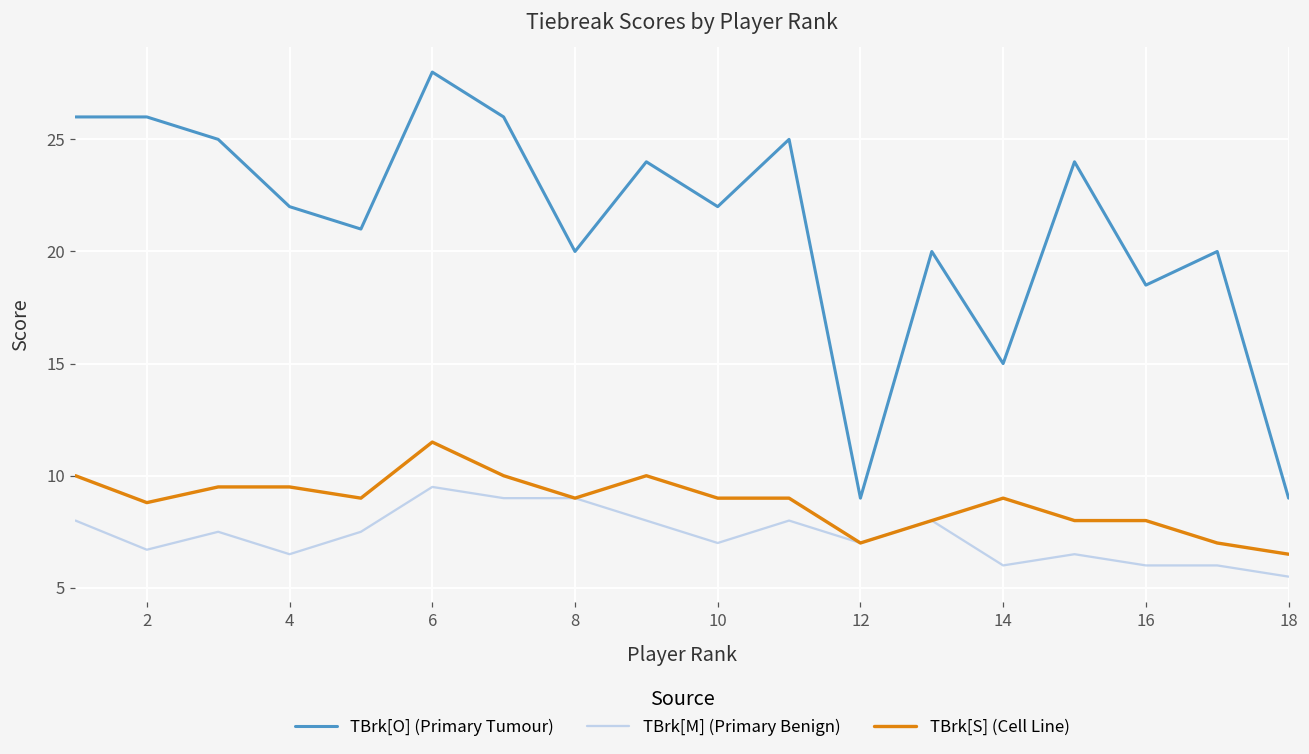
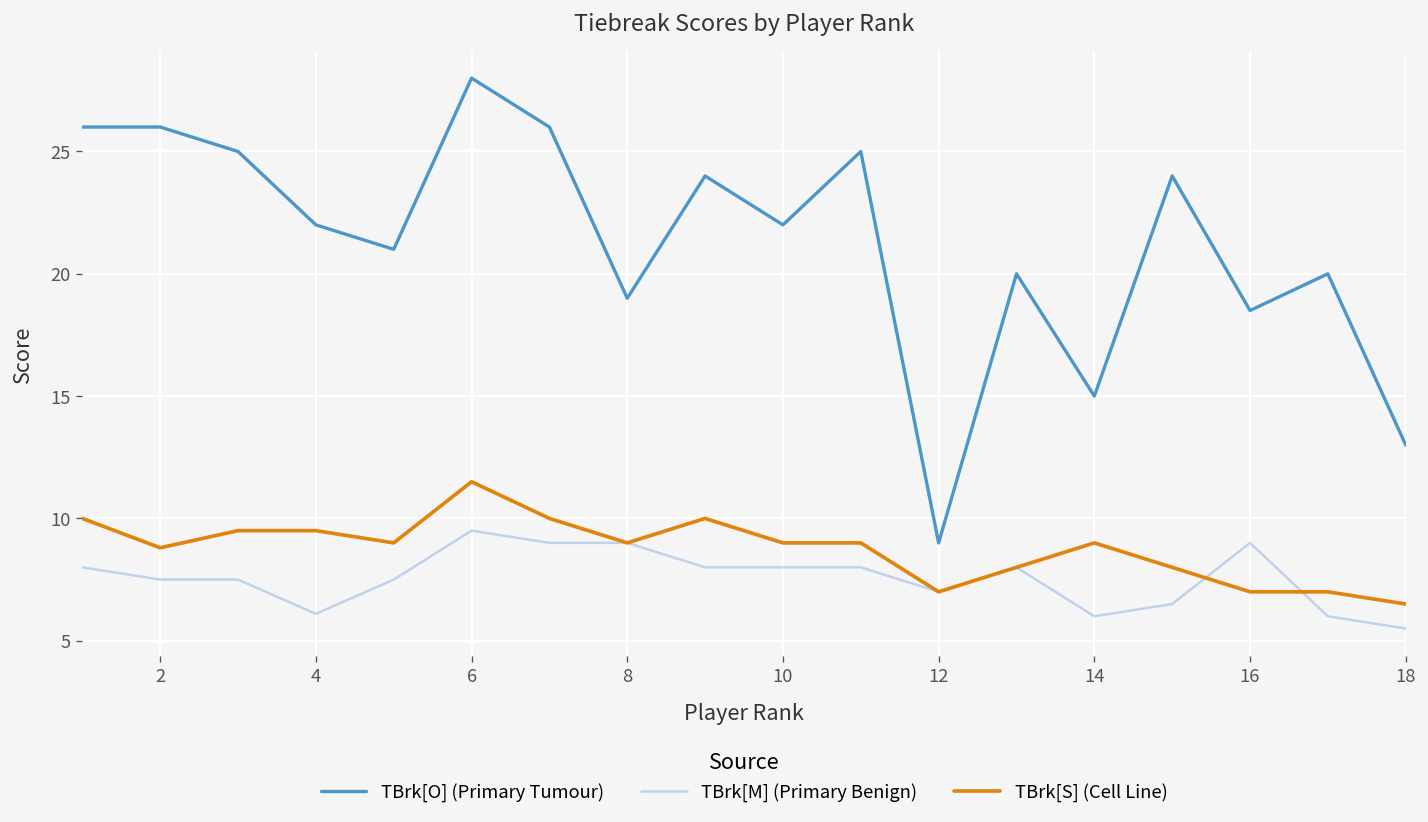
  {
    "TBrk[O] (Primary Tumour)": {
      "2": 26,
      "4": 22,
      "6": 28,
-     "8": 20,
+     "8": 19,
      "10": 22,
      "12": 9,
      "14": 15,
      "16": 18.5,
-     "18": 9
+     "18": 13
    },
    "TBrk[M] (Primary Benign)": {
-     "2": 6.7,
-     "4": 6.5,
+     "2": 7.5,
+     "4": 6.1,
      "6": 9.5,
-     "10": 7,
+     "10": 8,
      "14": 6.0,
-     "16": 6,
+     "16": 9,
      "18": 5.5
    },
    "TBrk[S] (Cell Line)": {
      "2": 8.8,
      "4": 9.5,
      "6": 11.5,
      "10": 9,
      "14": 9,
-     "16": 8,
+     "16": 7,
      "18": 6.5
    }
  }
